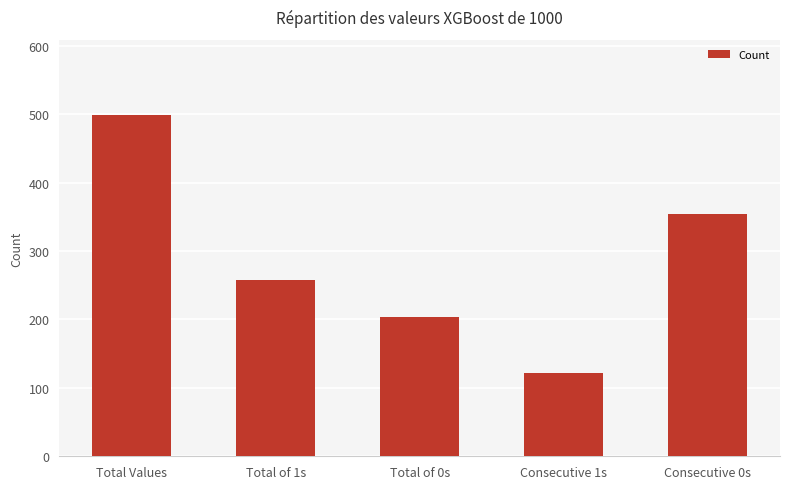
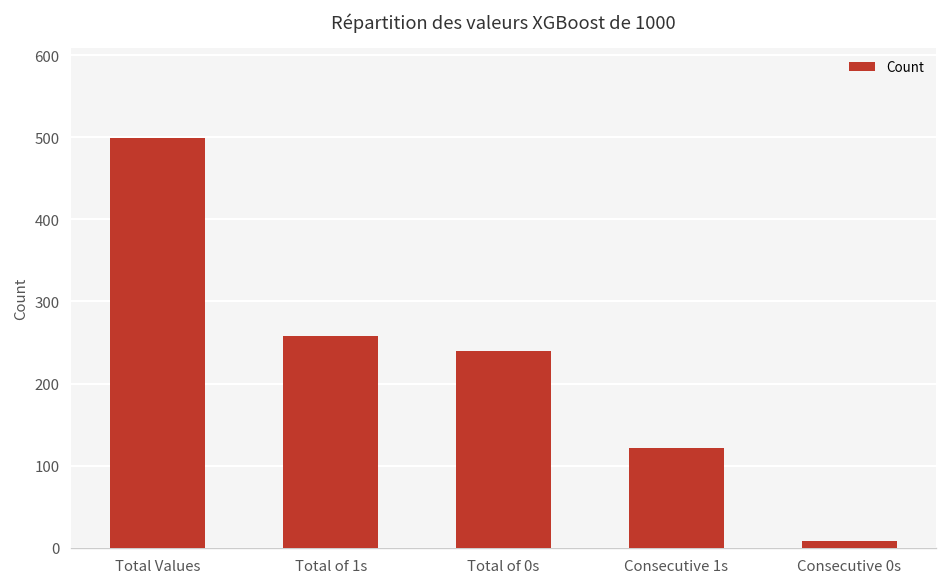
  {
    "Total Values": 500,
    "Total of 1s": 260,
-   "Total of 0s": 200,
+   "Total of 0s": 240,
    "Consecutive 1s": 120,
-   "Consecutive 0s": 350
+   "Consecutive 0s": 10
  }
